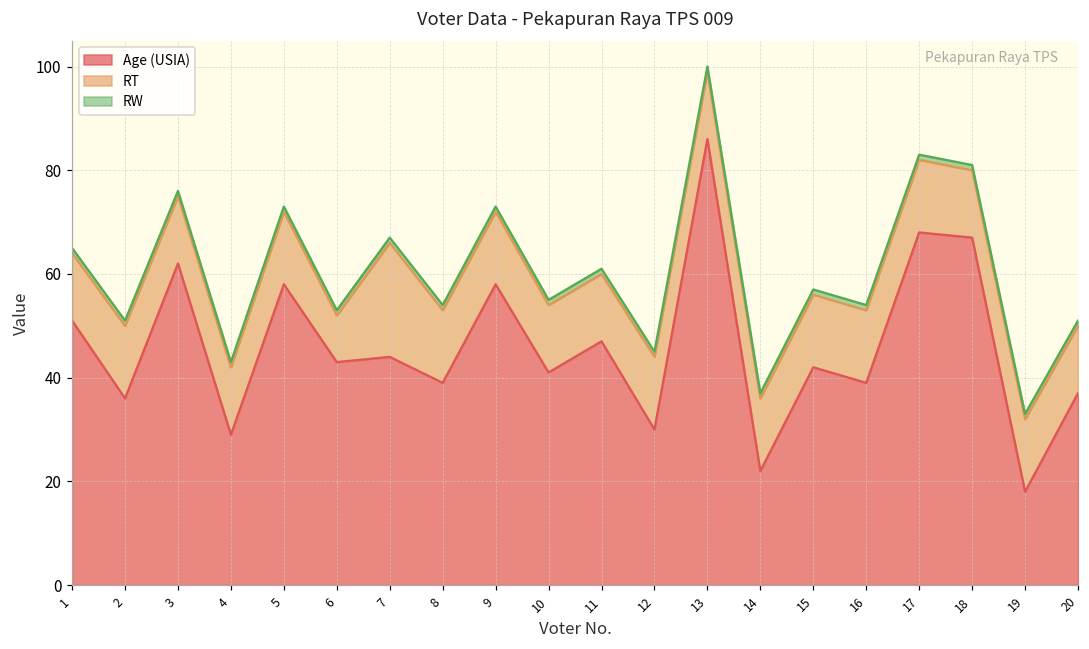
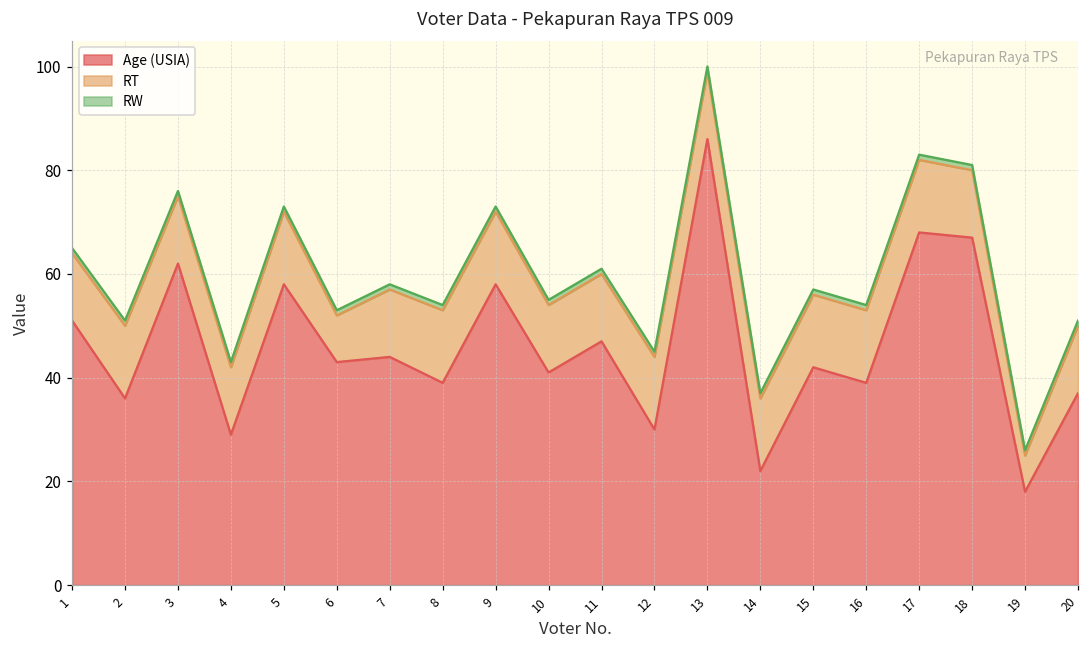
  {
    "Age (USIA)": {
      "1": 51,
      "2": 36,
      "3": 62,
      "4": 29,
      "5": 58,
      "6": 43,
      "7": 44,
      "8": 39,
      "9": 58,
      "10": 41,
      "11": 47,
      "12": 30,
      "13": 86,
      "14": 22,
      "15": 42,
      "16": 39,
      "17": 68,
      "18": 67,
      "19": 18,
      "20": 37
    },
    "RT": {
      "1": 13,
      "2": 14,
      "3": 13,
      "4": 13,
      "5": 14,
      "6": 9,
-     "7": 22,
+     "7": 13,
      "8": 14,
      "9": 14,
      "10": 13,
      "11": 13,
      "12": 14,
      "13": 13,
      "14": 14,
      "15": 14,
      "16": 14,
      "17": 14,
      "18": 13,
-     "19": 14,
+     "19": 7,
      "20": 13
    },
    "RW": {
      "1": 1,
      "2": 1,
      "3": 1,
      "4": 1,
      "5": 1,
      "6": 1,
      "7": 1,
      "8": 1,
      "9": 1,
      "10": 1,
      "11": 1,
      "12": 1,
      "13": 1,
      "14": 1,
      "15": 1,
      "16": 1,
      "17": 1,
      "18": 1,
      "19": 1,
      "20": 1
    }
  }
